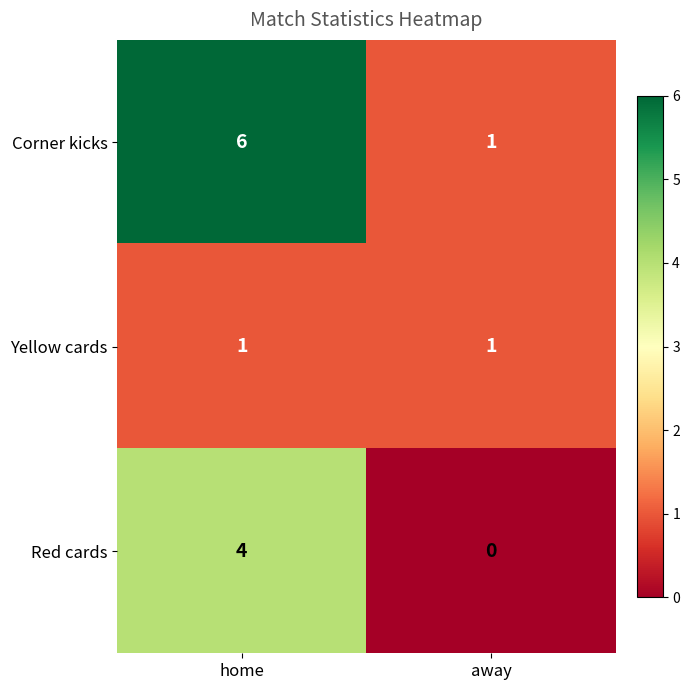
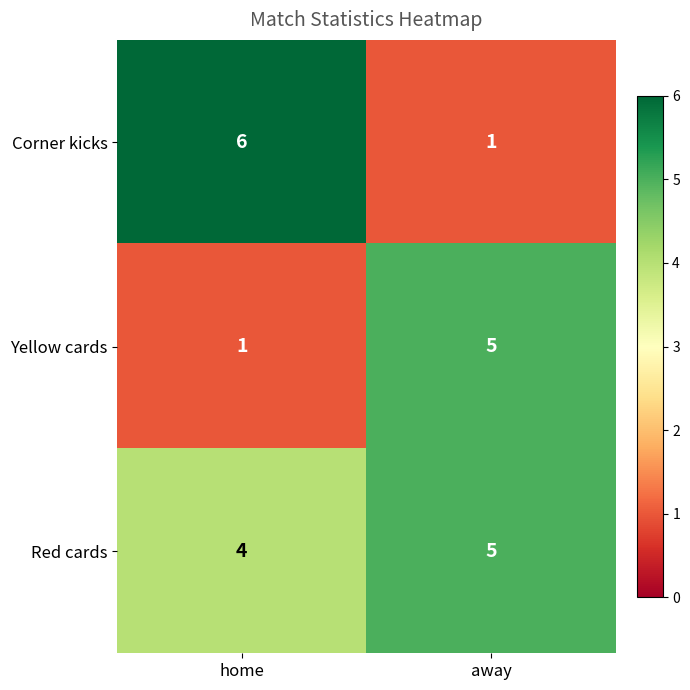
  {
    "Corner kicks": {
      "home": 6,
      "away": 1
    },
    "Yellow cards": {
      "home": 1,
-     "away": 1
+     "away": 5
    },
    "Red cards": {
      "home": 4,
-     "away": 0
+     "away": 5
    }
  }
